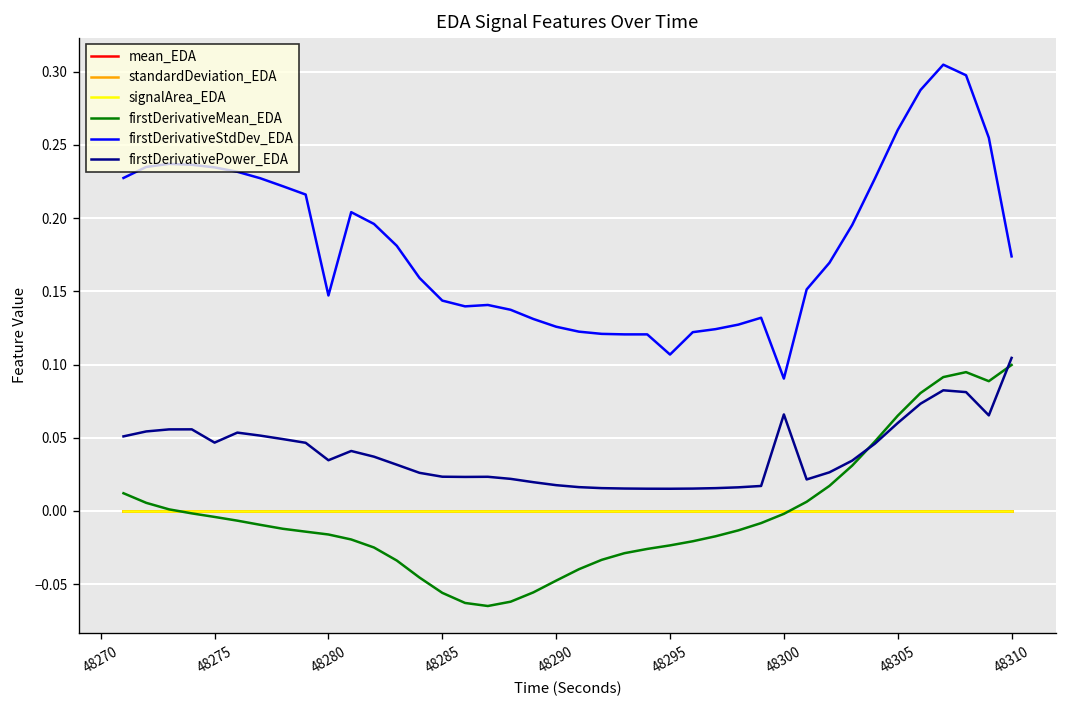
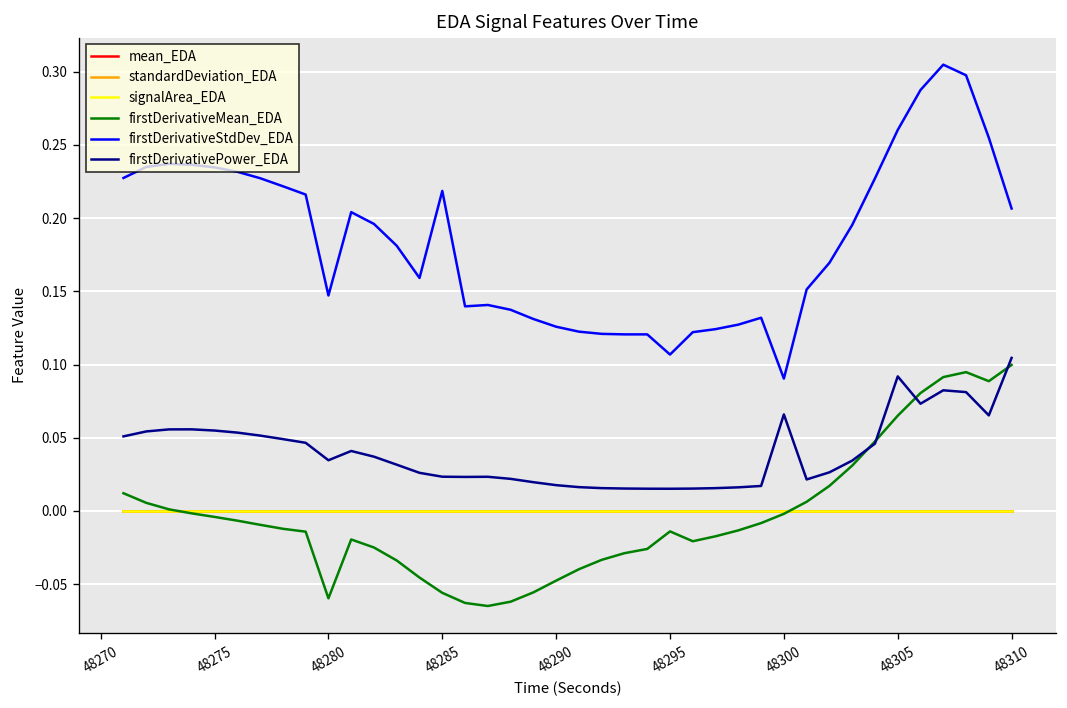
  {
    "signalArea_EDA": {
      "48275": 0.000,
      "48280": 0.000,
      "48285": 0.000,
      "48290": 0.000,
      "48295": 0.000,
      "48305": 0.000,
      "48310": 0.000
    },
    "firstDerivativeMean_EDA": {
      "48275": -0.004,
-     "48280": -0.016,
+     "48280": -0.060,
      "48285": -0.056,
      "48290": -0.048,
-     "48295": -0.024,
+     "48295": -0.014,
      "48305": 0.065,
      "48310": 0.100
    },
    "firstDerivativeStdDev_EDA": {
      "48275": 0.235,
      "48280": 0.147,
-     "48285": 0.144,
+     "48285": 0.219,
      "48290": 0.126,
      "48295": 0.107,
      "48300": 0.090,
      "48305": 0.260,
-     "48310": 0.174
+     "48310": 0.207
    },
    "firstDerivativePower_EDA": {
-     "48275": 0.047,
+     "48275": 0.055,
      "48280": 0.035,
      "48285": 0.023,
      "48290": 0.018,
      "48295": 0.015,
      "48300": 0.066,
-     "48305": 0.060,
+     "48305": 0.092,
      "48310": 0.105
    }
  }
